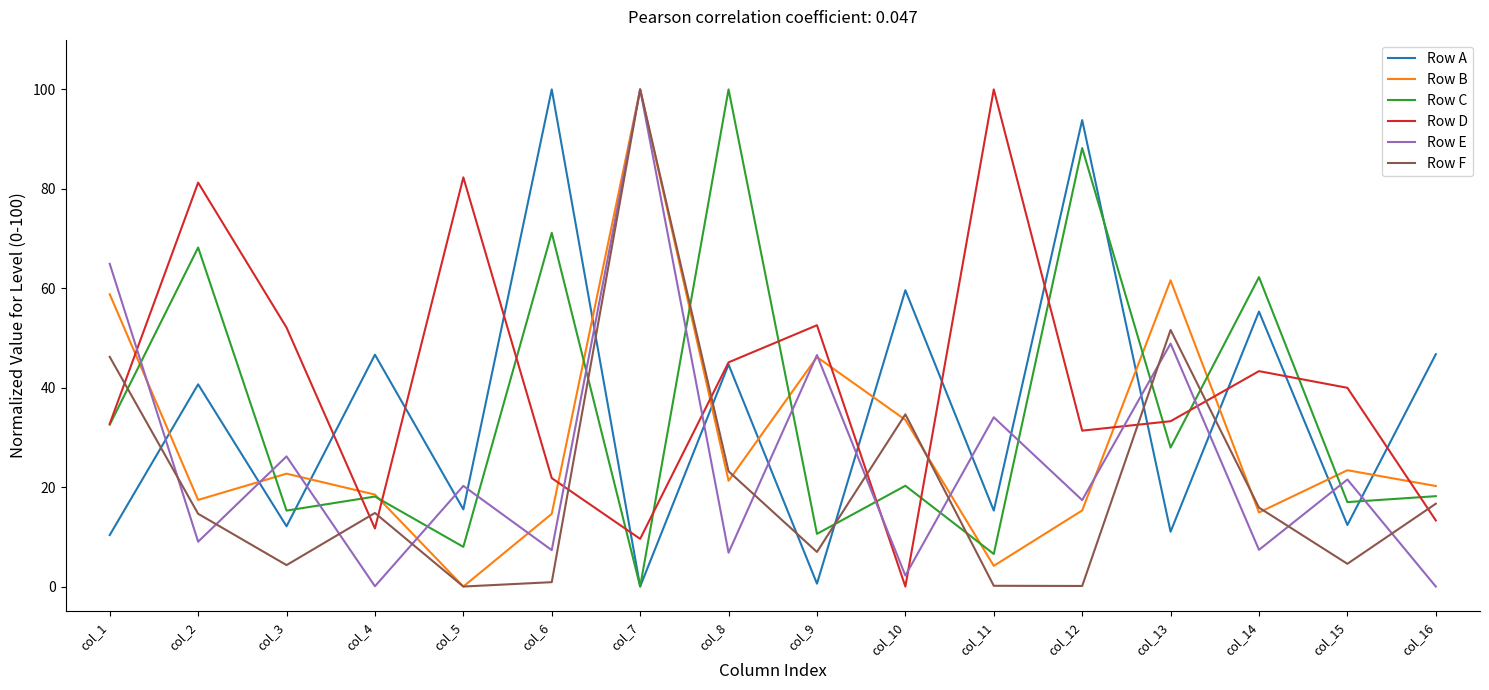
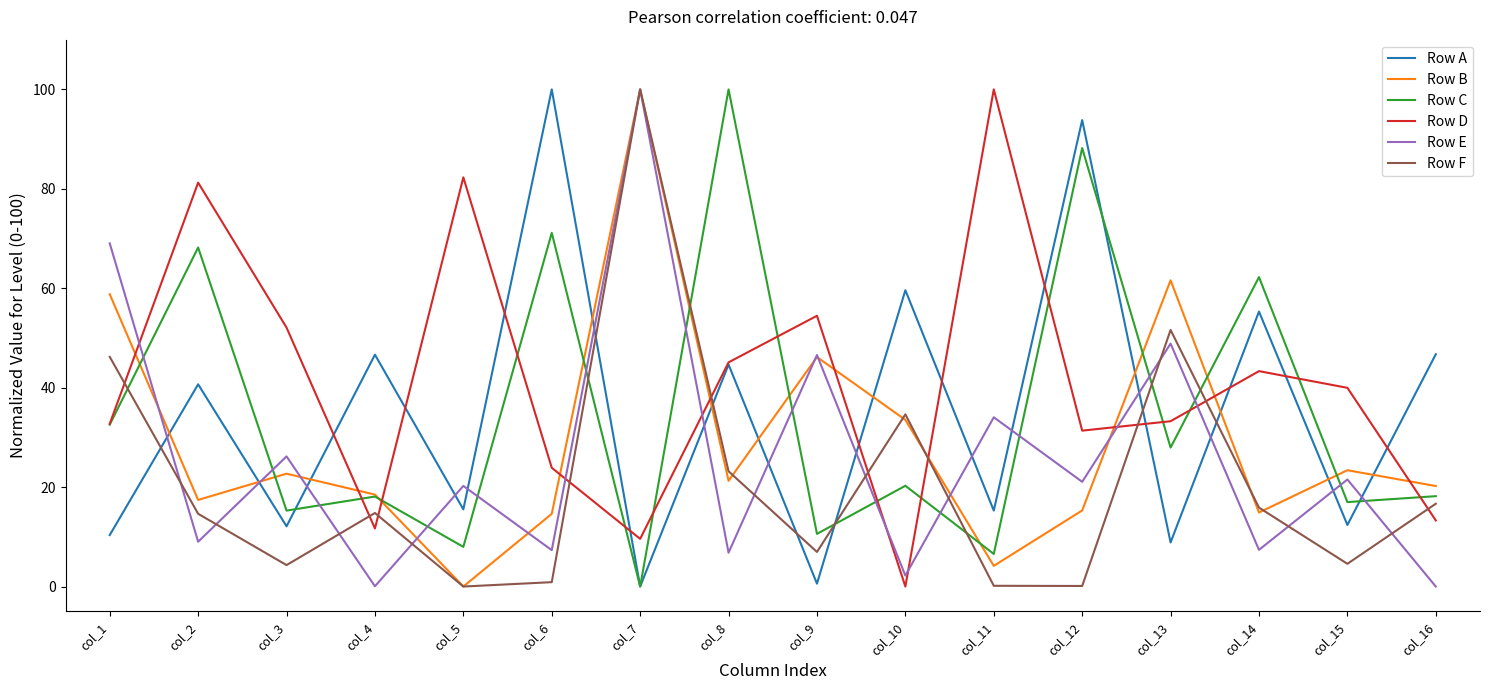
  {
    "Row A": {
      "col_1": 10,
      "col_2": 41,
      "col_3": 12,
      "col_4": 47,
      "col_5": 16,
      "col_6": 100,
      "col_9": 1,
      "col_10": 60,
      "col_11": 15,
      "col_12": 94,
-     "col_13": 11,
+     "col_13": 9,
      "col_14": 55,
      "col_15": 12,
      "col_16": 47
    },
    "Row B": {
      "col_1": 59,
      "col_2": 17,
      "col_3": 23,
      "col_6": 15,
      "col_8": 21,
      "col_10": 34,
      "col_11": 4,
      "col_12": 15,
      "col_13": 62,
      "col_14": 15,
      "col_15": 23,
      "col_16": 20
    },
    "Row C": {
      "col_2": 68,
      "col_3": 15,
      "col_5": 8,
      "col_6": 71,
      "col_8": 100,
      "col_9": 11,
      "col_10": 20,
      "col_11": 7,
      "col_12": 88,
      "col_13": 28,
      "col_14": 62,
      "col_15": 17,
      "col_16": 18
    },
    "Row D": {
      "col_2": 81,
      "col_3": 52,
      "col_4": 12,
      "col_5": 82,
-     "col_6": 22,
+     "col_6": 24,
      "col_7": 10,
-     "col_9": 53,
+     "col_9": 54,
      "col_10": 0,
      "col_11": 100,
      "col_12": 31,
      "col_13": 33,
      "col_14": 43,
      "col_15": 40,
      "col_16": 13
    },
    "Row E": {
-     "col_1": 65,
+     "col_1": 69,
      "col_2": 9,
      "col_3": 26,
      "col_4": 0,
      "col_5": 20,
      "col_6": 7,
      "col_8": 7,
      "col_10": 2,
      "col_11": 34,
-     "col_12": 17,
+     "col_12": 21,
      "col_13": 49,
      "col_14": 7,
      "col_15": 22,
      "col_16": 0
    },
    "Row F": {
      "col_1": 46,
      "col_2": 15,
      "col_3": 4,
      "col_4": 15,
      "col_6": 1,
      "col_8": 23,
      "col_9": 7,
      "col_10": 35,
      "col_11": 0,
      "col_12": 0,
      "col_13": 52,
      "col_14": 16,
      "col_15": 5,
      "col_16": 17
    }
  }
